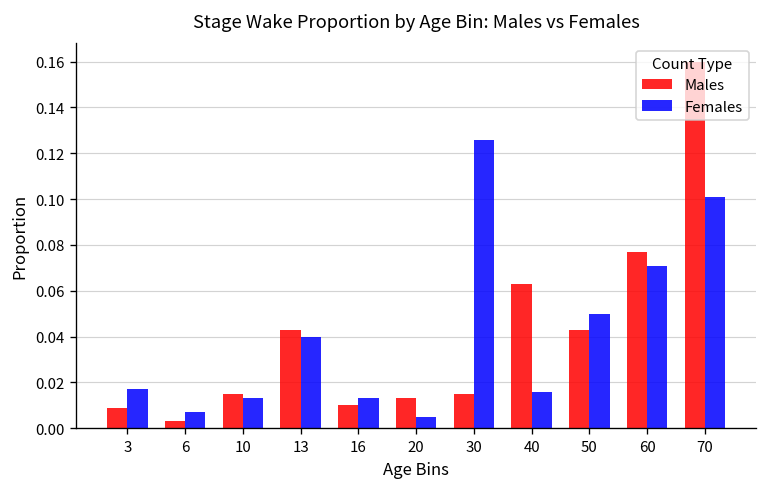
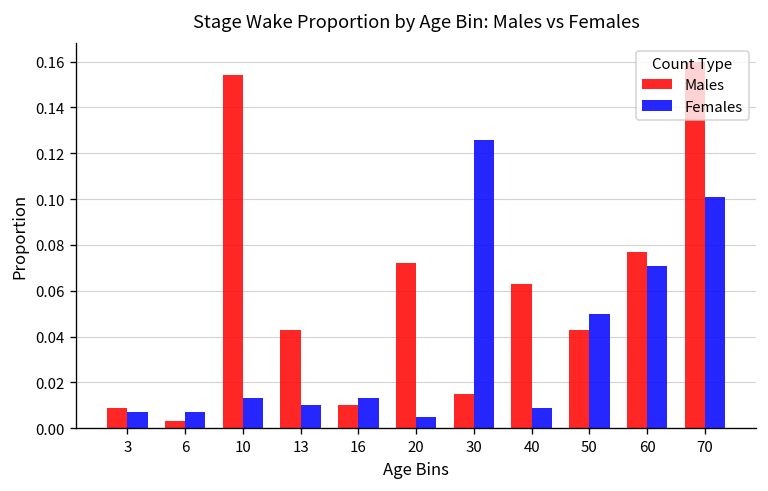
  {
    "Males": {
      "3": 0.009,
      "6": 0.003,
-     "10": 0.015,
+     "10": 0.154,
      "13": 0.043,
      "16": 0.010,
-     "20": 0.013,
+     "20": 0.072,
      "30": 0.015,
      "40": 0.063,
      "50": 0.043,
      "60": 0.077
    },
    "Females": {
-     "3": 0.017,
+     "3": 0.007,
      "6": 0.007,
      "10": 0.013,
-     "13": 0.04,
+     "13": 0.01,
      "16": 0.013,
      "20": 0.005,
      "30": 0.126,
-     "40": 0.016,
+     "40": 0.009,
      "50": 0.050,
      "60": 0.071,
      "70": 0.101
    }
  }
